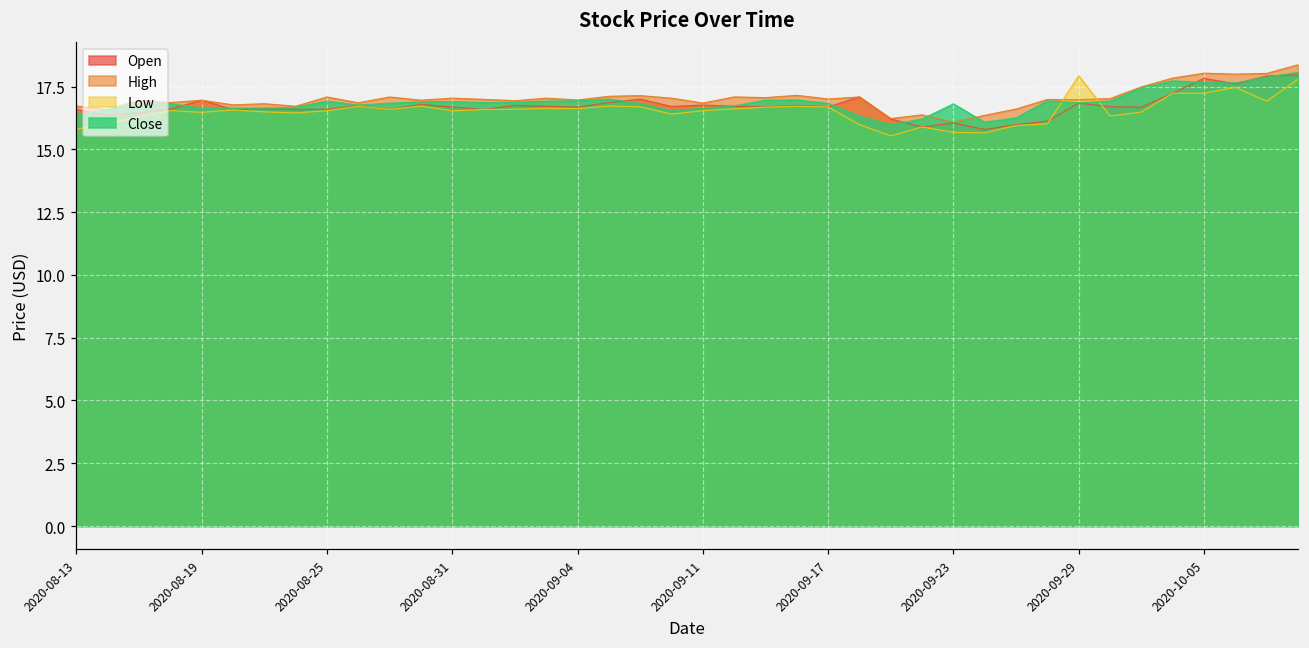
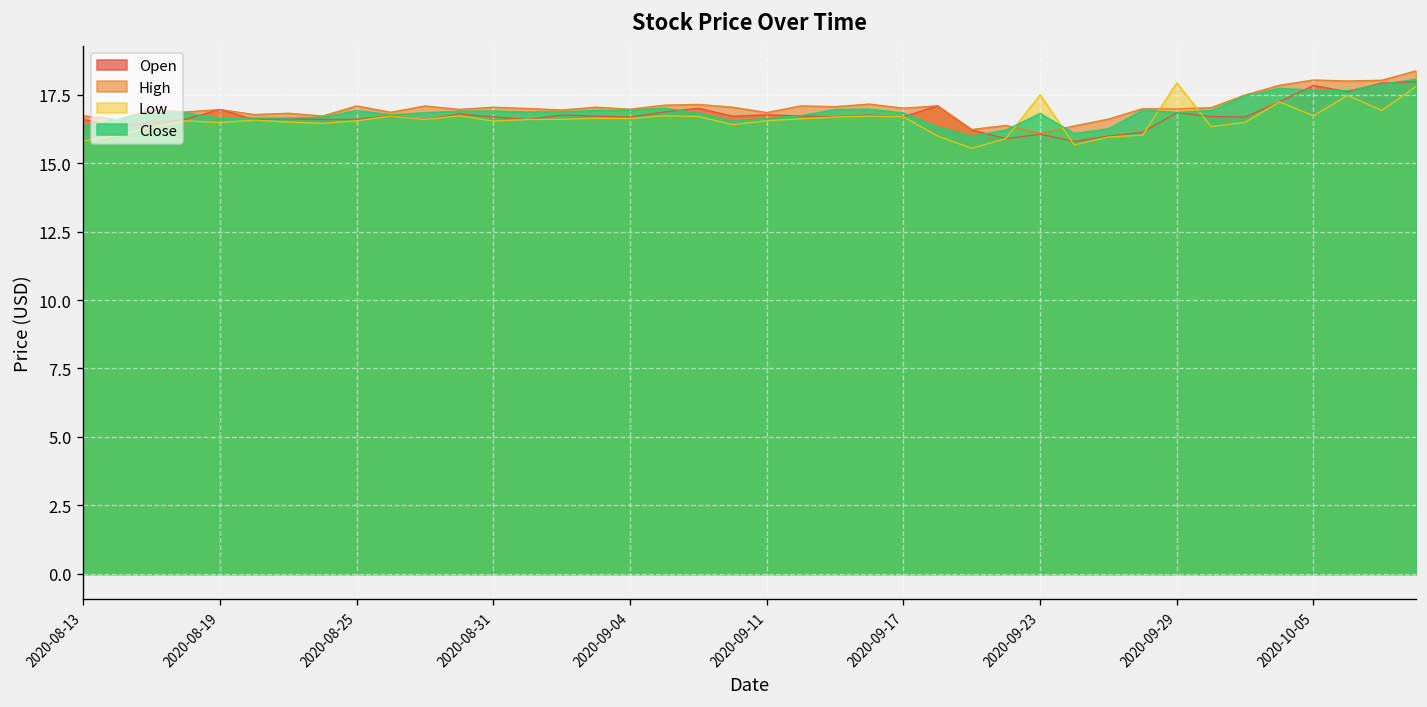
  {
    "Low": {
      "2020-08-13": 15.8,
      "2020-08-19": 16.5,
      "2020-08-31": 16.5,
-     "2020-09-23": 15.7,
+     "2020-09-23": 17.5,
      "2020-09-29": 17.9,
-     "2020-10-05": 17.2
+     "2020-10-05": 16.7
    },
    "Close": {
      "2020-08-13": 16.4,
      "2020-08-19": 16.6,
      "2020-08-25": 16.9,
      "2020-08-31": 16.9,
      "2020-09-17": 16.8,
      "2020-09-23": 16.8,
      "2020-10-05": 17.7
    }
  }
